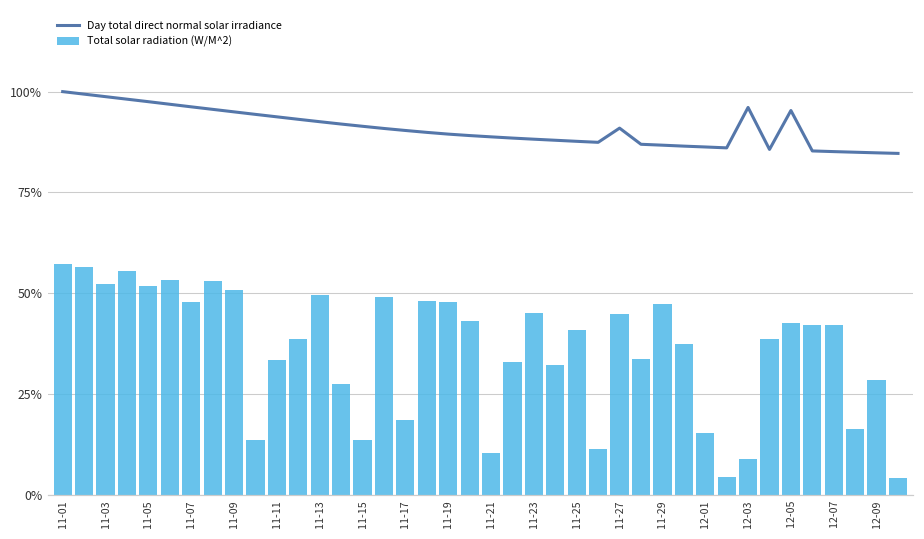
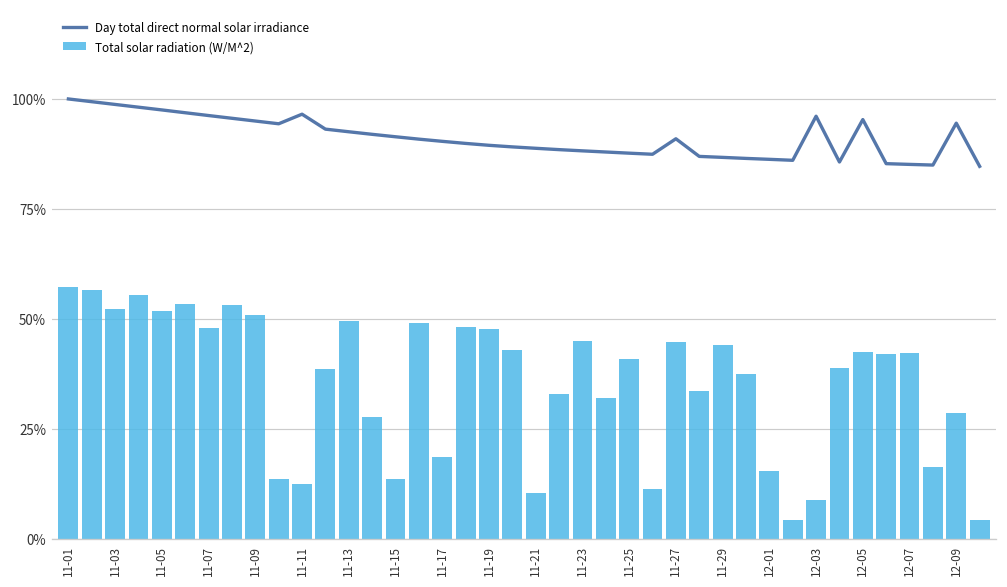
  {
    "Day total direct normal solar irradiance": {
      "11-01": "100%",
      "11-03": "99%",
      "11-05": "98%",
      "11-07": "96%",
      "11-09": "95%",
-     "11-11": "94%",
+     "11-11": "97%",
      "11-13": "93%",
      "11-15": "91%",
      "11-17": "90%",
      "11-19": "89%",
      "11-21": "89%",
      "11-23": "88%",
      "11-25": "88%",
      "11-27": "91%",
      "11-29": "87%",
      "12-01": "86%",
      "12-03": "96%",
      "12-05": "95%",
      "12-07": "85%",
-     "12-09": "85%"
+     "12-09": "94%"
    },
    "Total solar radiation (W/M^2)": {
      "11-01": "57%",
      "11-03": "52%",
      "11-05": "52%",
      "11-07": "48%",
      "11-09": "51%",
-     "11-11": "33%",
+     "11-11": "12%",
      "11-13": "50%",
      "11-15": "13%",
      "11-17": "19%",
      "11-19": "48%",
      "11-21": "10%",
      "11-23": "45%",
      "11-25": "41%",
      "11-27": "45%",
-     "11-29": "47%",
+     "11-29": "44%",
      "12-01": "15%",
      "12-03": "9%",
      "12-05": "43%",
      "12-07": "42%",
      "12-09": "29%"
    }
  }
